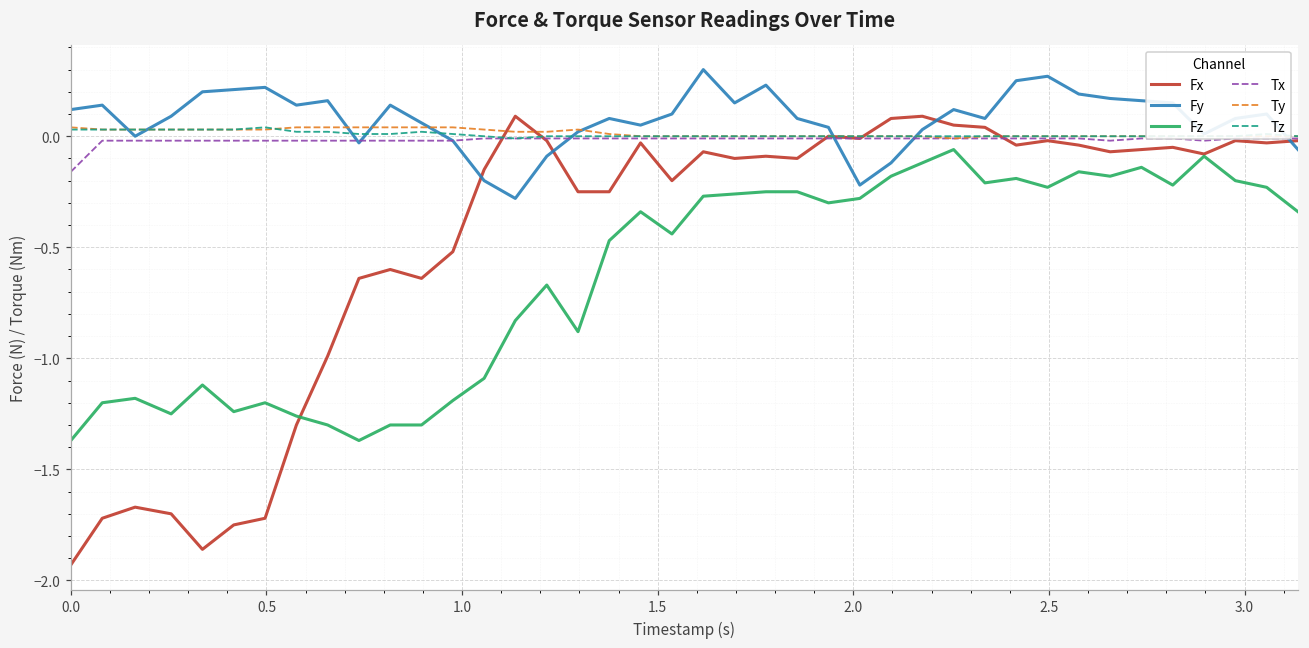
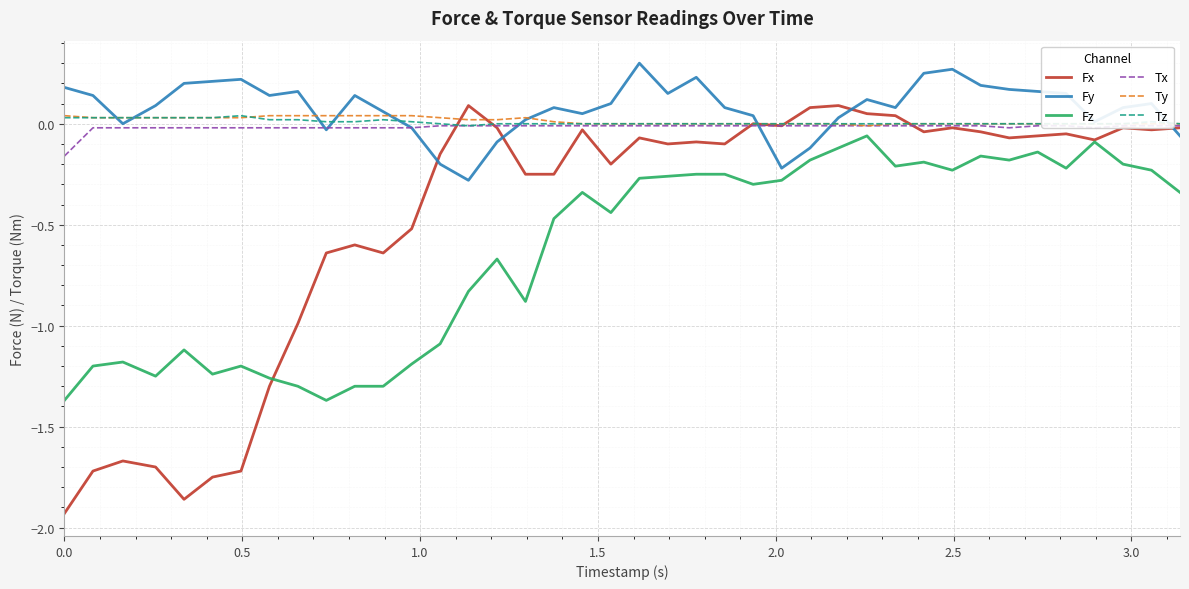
  {
    "Fx": {
      "0.0": -1.93
    },
    "Fy": {
-     "0.0": 0.12
+     "0.0": 0.18
    },
    "Tx": {
      "0.0": -0.16
    }
  }
